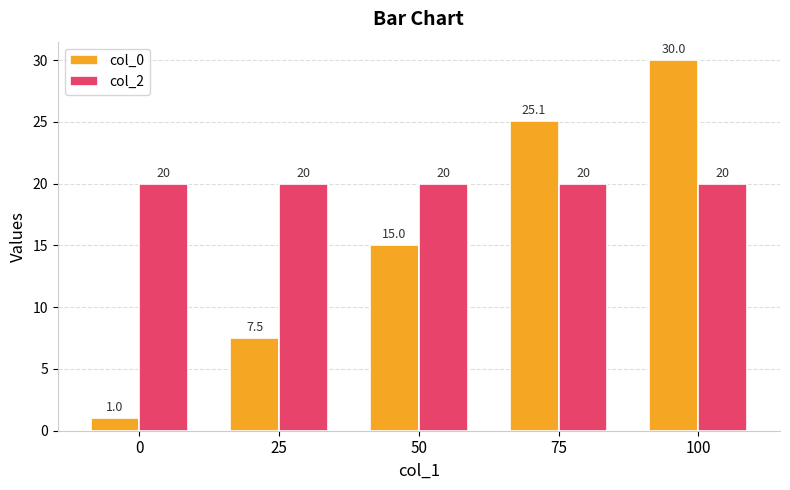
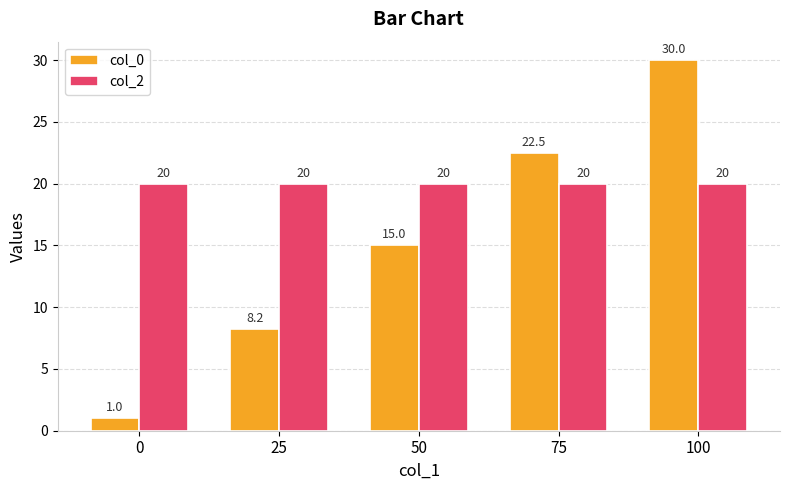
  {
    "col_0": {
      "0": 1.0,
-     "25": 7.5,
+     "25": 8.2,
      "50": 15.0,
-     "75": 25.1,
+     "75": 22.5,
      "100": 30.0
    },
    "col_2": {
      "0": 20,
      "25": 20,
      "50": 20,
      "75": 20,
      "100": 20
    }
  }
